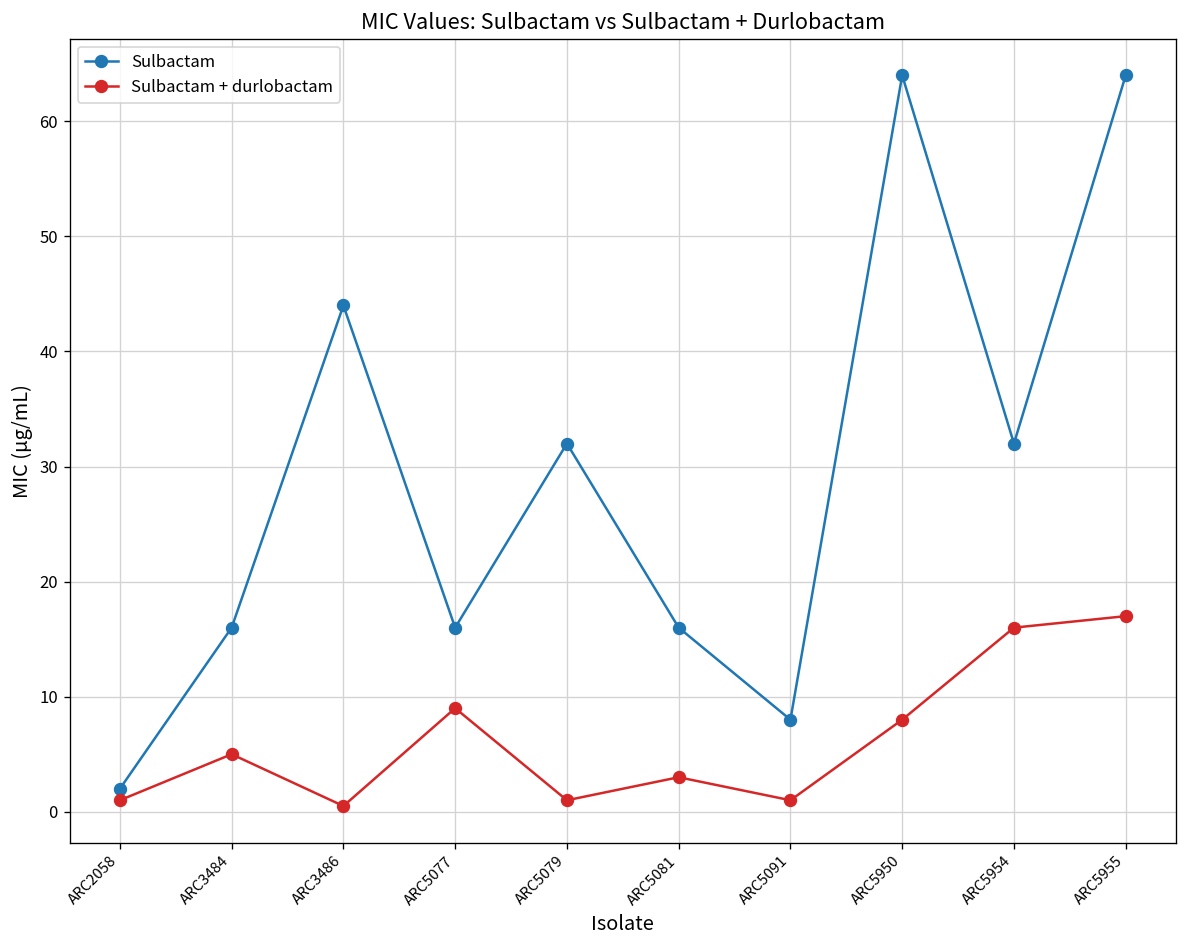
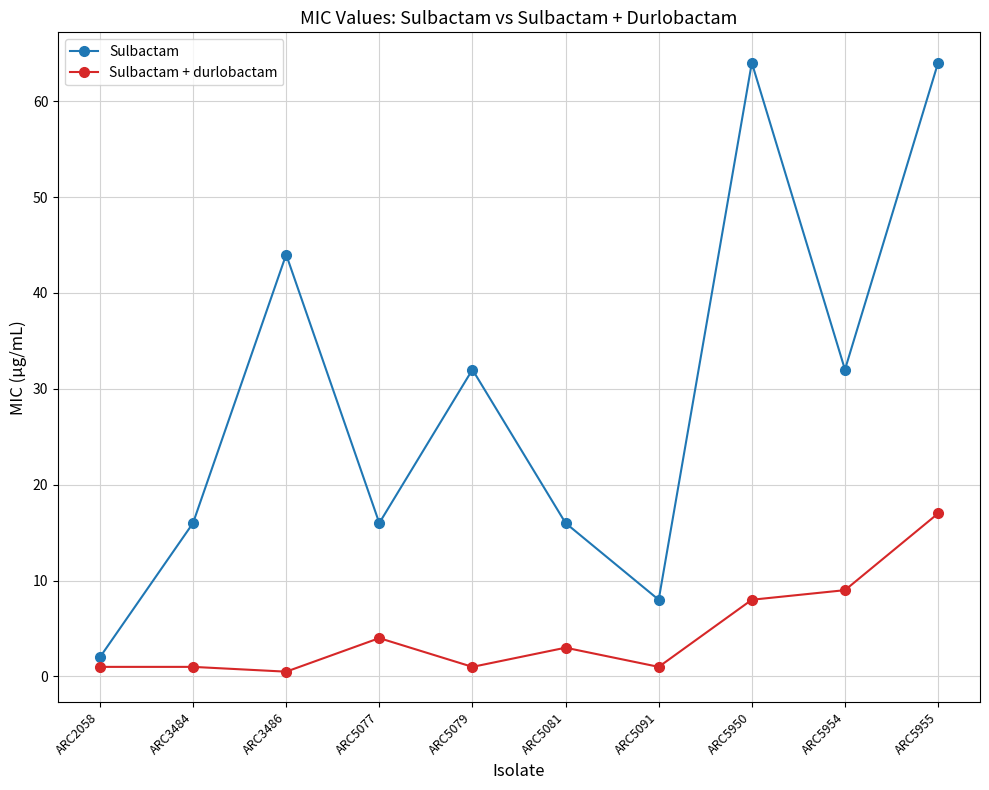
  {
    "Sulbactam": {
      "ARC2058": 2,
      "ARC3484": 16,
      "ARC3486": 44,
      "ARC5077": 16,
      "ARC5079": 32,
      "ARC5081": 16,
      "ARC5091": 8,
      "ARC5950": 64,
      "ARC5954": 32,
      "ARC5955": 64
    },
    "Sulbactam + durlobactam": {
      "ARC2058": 1,
-     "ARC3484": 5,
+     "ARC3484": 1,
      "ARC3486": 1,
-     "ARC5077": 9,
+     "ARC5077": 4,
      "ARC5079": 1,
      "ARC5081": 3,
      "ARC5091": 1,
      "ARC5950": 8,
-     "ARC5954": 16,
+     "ARC5954": 9,
      "ARC5955": 17
    }
  }
